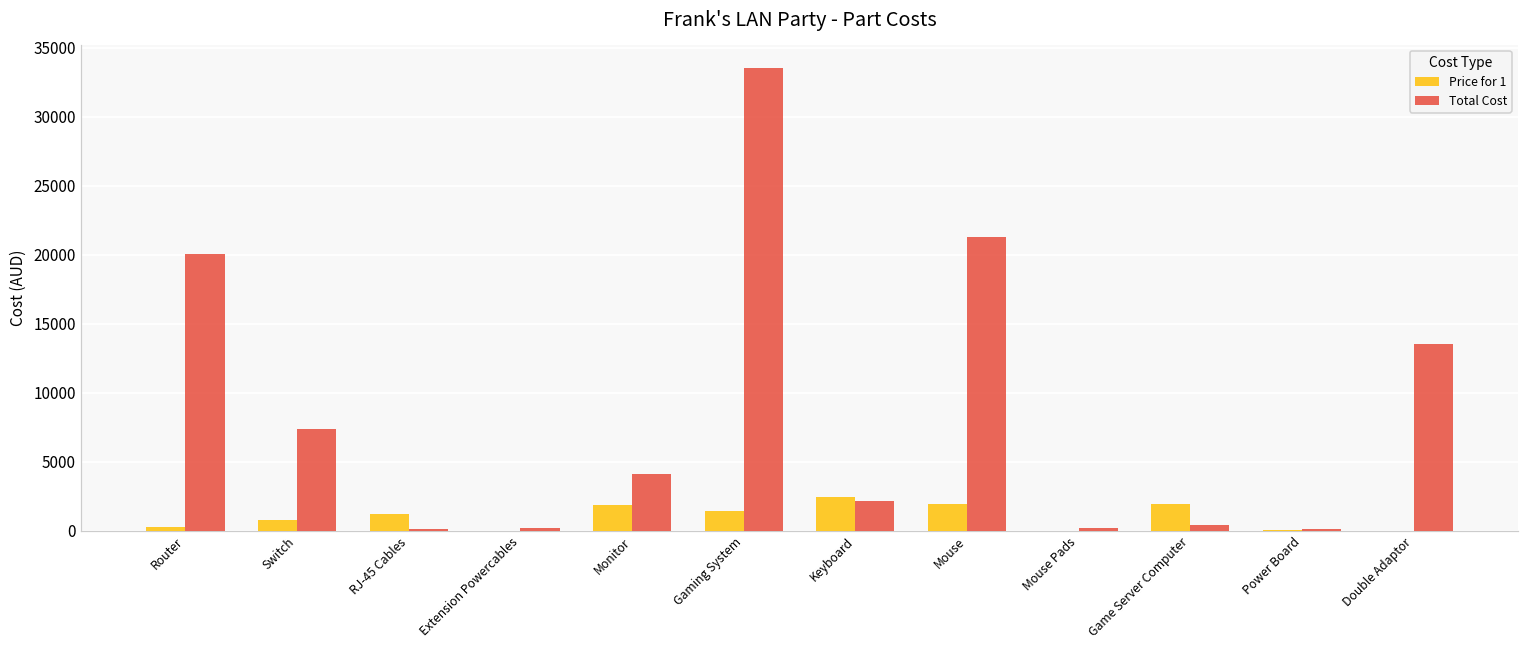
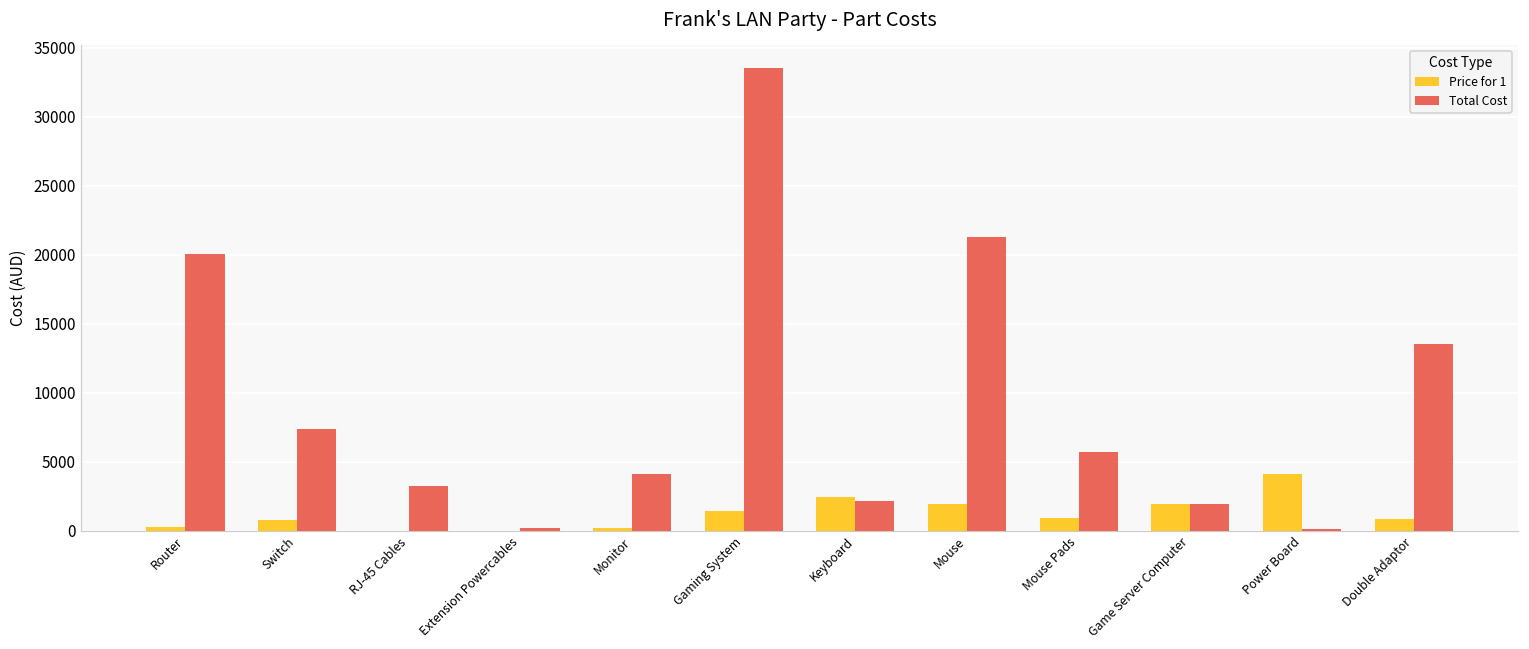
  {
    "Price for 1": {
      "Router": 300,
      "Switch": 800,
-     "RJ-45 Cables": 1200,
-     "Monitor": 1800,
+     "RJ-45 Cables": 0,
+     "Monitor": 200,
      "Gaming System": 1400,
      "Keyboard": 2400,
      "Mouse": 1900,
-     "Mouse Pads": 0,
+     "Mouse Pads": 900,
      "Game Server Computer": 1900,
-     "Power Board": 0,
-     "Double Adaptor": 0
+     "Power Board": 4100,
+     "Double Adaptor": 800
    },
    "Total Cost": {
      "Router": 20100,
      "Switch": 7400,
-     "RJ-45 Cables": 100,
+     "RJ-45 Cables": 3200,
      "Monitor": 4100,
      "Gaming System": 33600,
      "Keyboard": 2100,
      "Mouse": 21300,
-     "Mouse Pads": 200,
-     "Game Server Computer": 400,
+     "Mouse Pads": 5700,
+     "Game Server Computer": 1900,
      "Double Adaptor": 13600
    }
  }
